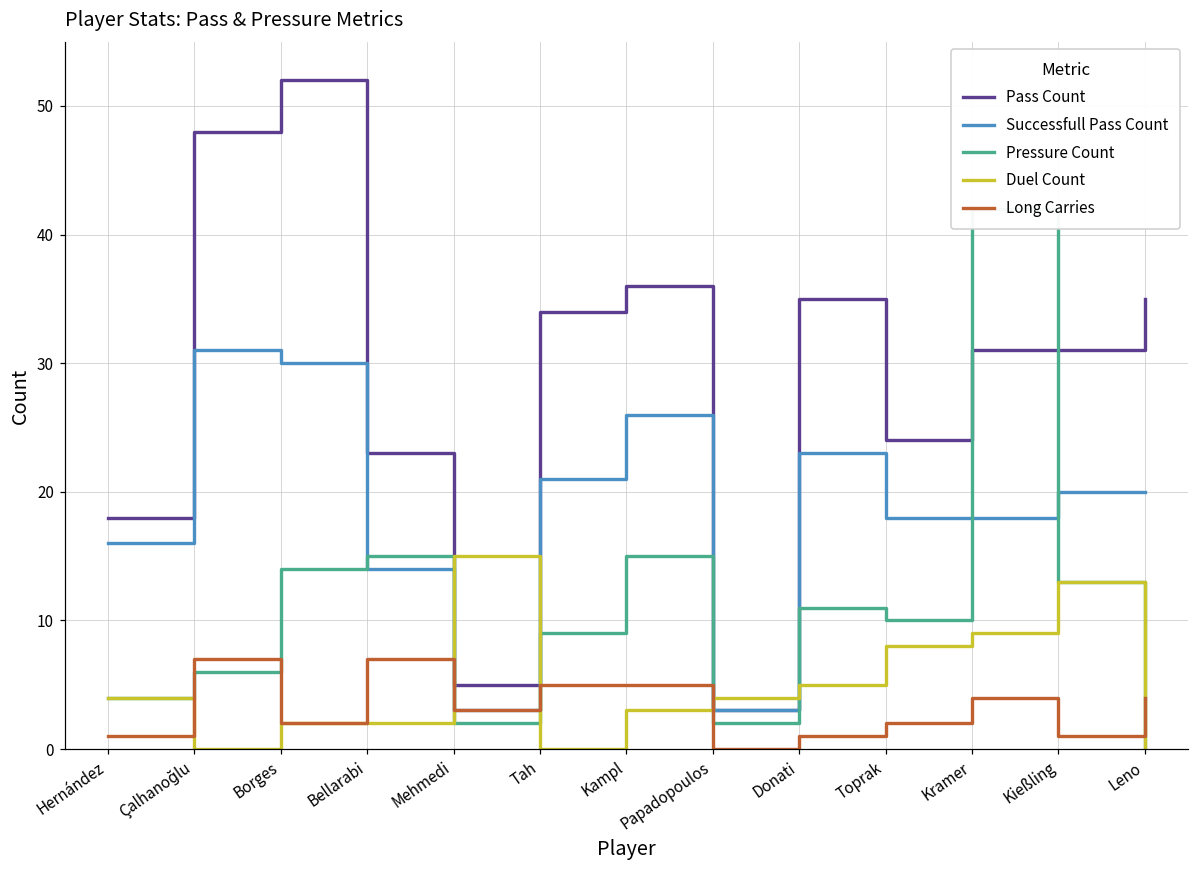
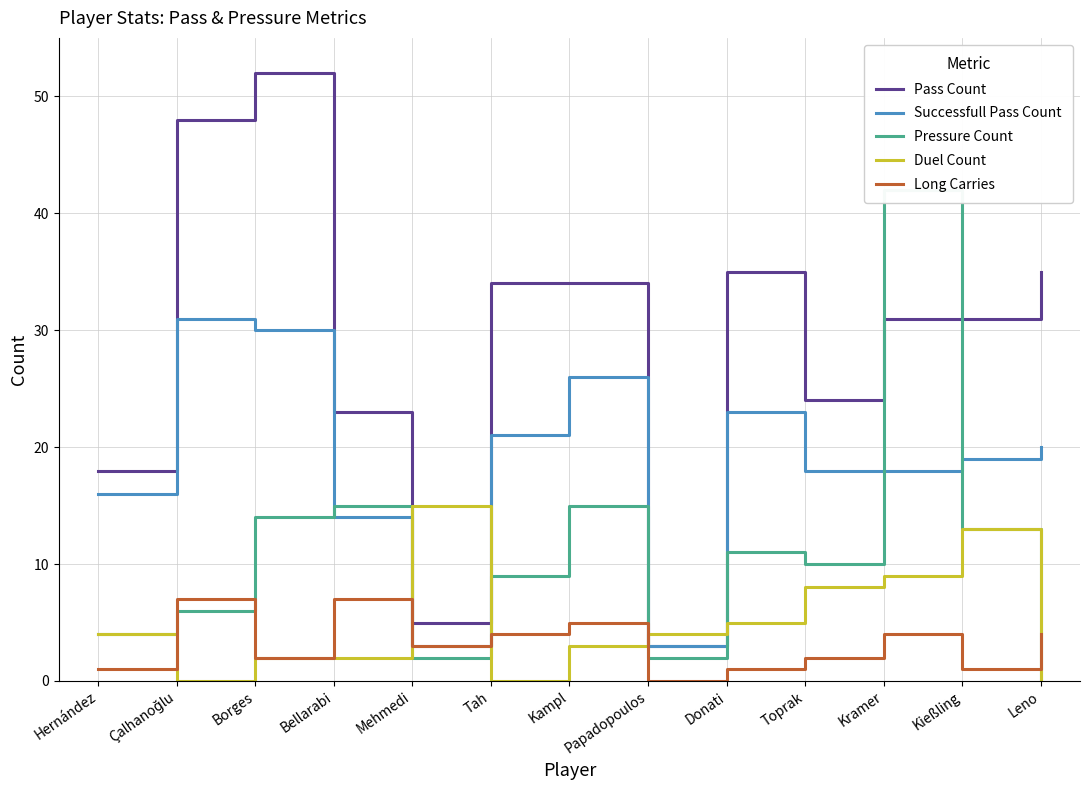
  {
    "Pass Count": {
      "Hernández": 18,
      "Çalhanoğlu": 48,
      "Borges": 52,
      "Bellarabi": 23,
      "Mehmedi": 5,
      "Tah": 34,
-     "Kampl": 36,
+     "Kampl": 34,
      "Donati": 35,
      "Toprak": 24,
      "Kramer": 31,
      "Kießling": 31,
      "Leno": 35
    },
    "Successfull Pass Count": {
      "Hernández": 16,
      "Çalhanoğlu": 31,
      "Borges": 30,
      "Bellarabi": 14,
      "Tah": 21,
      "Kampl": 26,
      "Donati": 23,
      "Toprak": 18,
      "Kramer": 18,
-     "Kießling": 20,
+     "Kießling": 19,
      "Leno": 20
    },
    "Pressure Count": {
      "Çalhanoğlu": 6,
      "Borges": 14,
      "Bellarabi": 15,
      "Mehmedi": 2,
      "Tah": 9,
      "Kampl": 15,
      "Papadopoulos": 2,
      "Donati": 11,
      "Toprak": 10
    },
    "Duel Count": {
      "Çalhanoğlu": 0,
      "Bellarabi": 2,
      "Mehmedi": 15,
      "Tah": 0,
      "Kampl": 3,
      "Papadopoulos": 4,
      "Donati": 5,
      "Toprak": 8,
      "Kramer": 9
    },
    "Long Carries": {
      "Hernández": 1,
      "Çalhanoğlu": 7,
      "Bellarabi": 7,
-     "Tah": 5,
+     "Tah": 4,
      "Kampl": 5,
      "Papadopoulos": 0,
      "Donati": 1,
      "Toprak": 2,
      "Kramer": 4,
      "Kießling": 1,
      "Leno": 4
    }
  }
